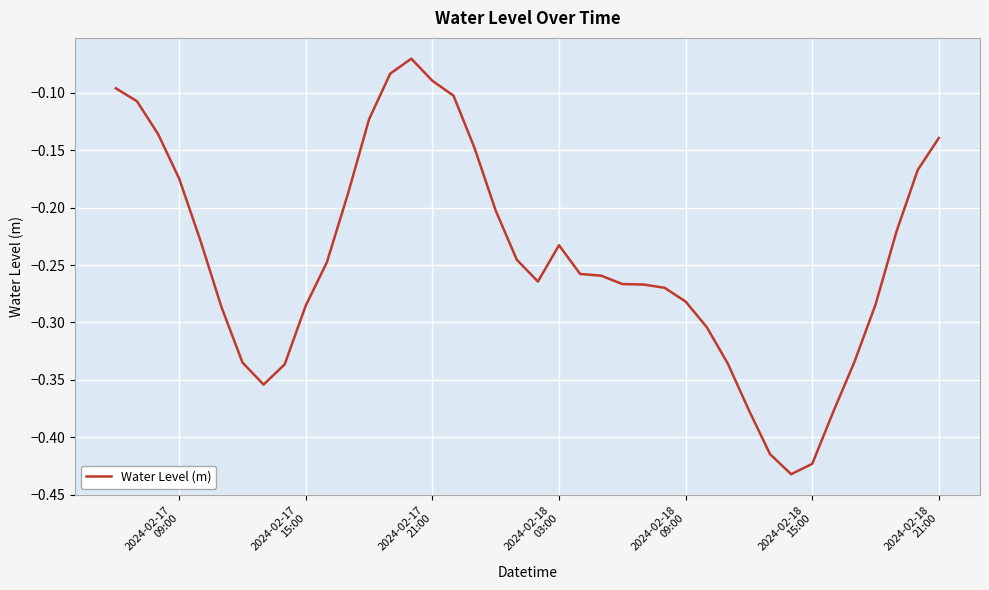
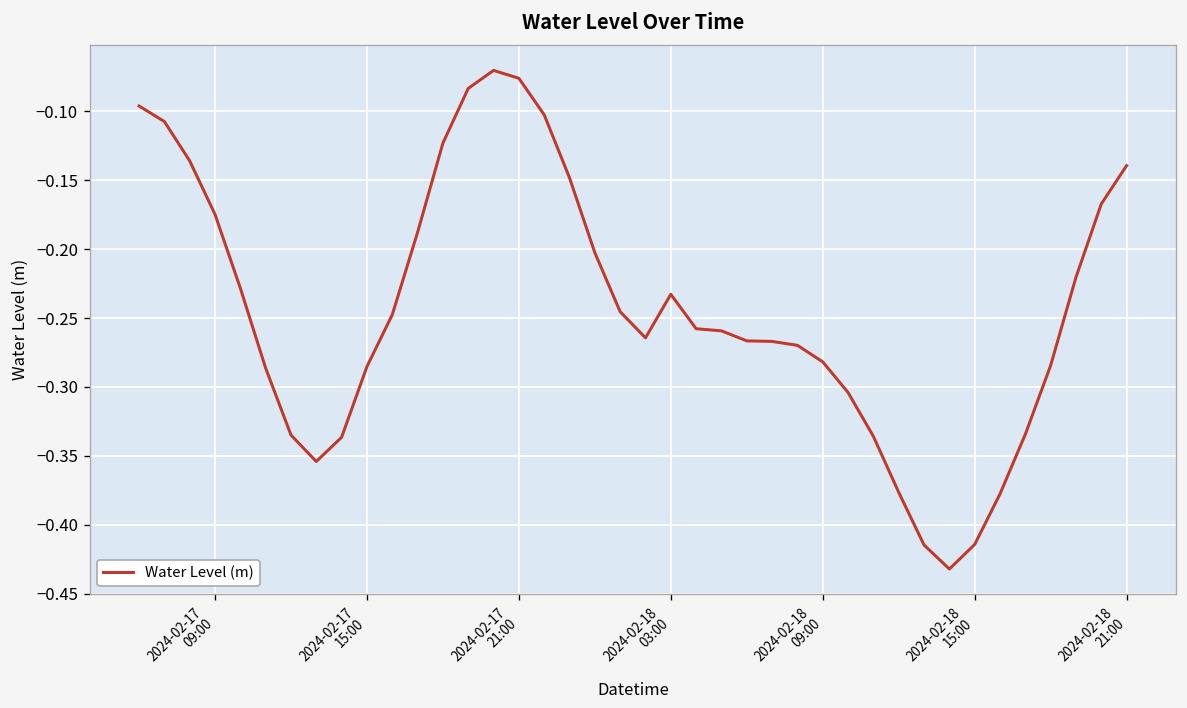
  {
    "2024-02-17 09:00": -0.175,
    "2024-02-17 15:00": -0.285,
-   "2024-02-17 21:00": -0.090,
+   "2024-02-17 21:00": -0.076,
    "2024-02-18 03:00": -0.233,
    "2024-02-18 09:00": -0.282,
-   "2024-02-18 15:00": -0.423,
+   "2024-02-18 15:00": -0.414,
    "2024-02-18 21:00": -0.140
  }
